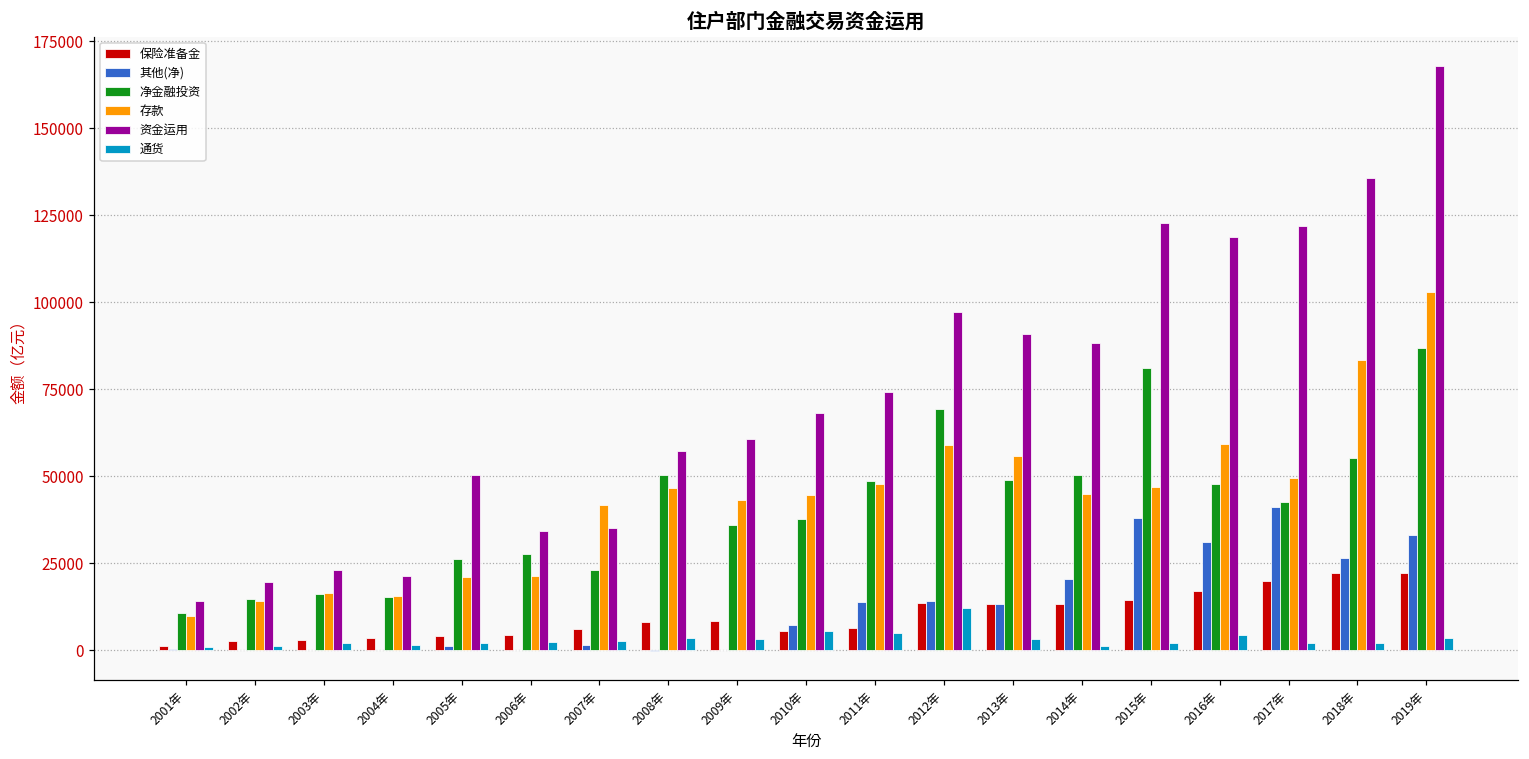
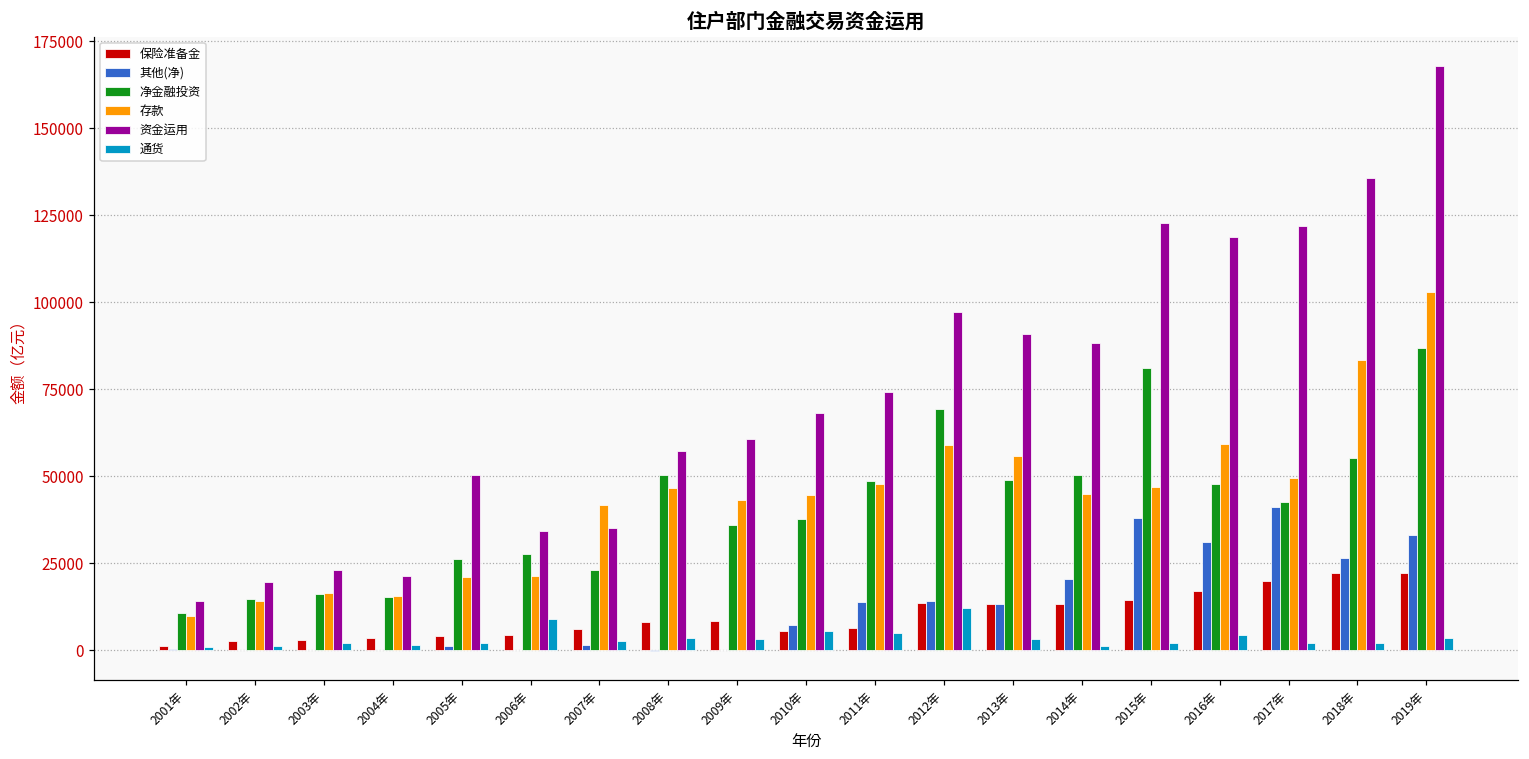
  {
    "保险准备金": {
      "2001年": 1000,
      "2002年": 3000,
      "2003年": 3000,
      "2004年": 4000,
      "2005年": 4000,
      "2006年": 4000,
      "2007年": 6000,
      "2008年": 8000,
      "2009年": 8000,
      "2010年": 6000,
      "2011年": 6000,
      "2012年": 14000,
      "2013年": 13000,
      "2014年": 13000,
      "2015年": 14000,
      "2016年": 17000,
      "2017年": 20000,
      "2018年": 22000,
      "2019年": 22000
    },
    "其他(净)": {
      "2005年": 1000,
      "2007年": 1000,
      "2010年": 7000,
      "2011年": 14000,
      "2012年": 14000,
      "2013年": 13000,
      "2014年": 21000,
      "2015年": 38000,
      "2016年": 31000,
      "2017年": 41000,
      "2018年": 27000,
      "2019年": 33000
    },
    "净金融投资": {
      "2001年": 11000,
      "2002年": 15000,
      "2003年": 16000,
      "2004年": 15000,
      "2005年": 26000,
      "2006年": 28000,
      "2007年": 23000,
      "2008年": 50000,
      "2009年": 36000,
      "2010年": 38000,
      "2011年": 49000,
      "2012年": 69000,
      "2013年": 49000,
      "2014年": 50000,
      "2015年": 81000,
      "2016年": 48000,
      "2017年": 42000,
      "2018年": 55000,
      "2019年": 87000
    },
    "存款": {
      "2001年": 10000,
      "2002年": 14000,
      "2003年": 17000,
      "2004年": 16000,
      "2005年": 21000,
      "2006年": 21000,
      "2007年": 42000,
      "2008年": 47000,
      "2009年": 43000,
      "2010年": 44000,
      "2011年": 48000,
      "2012年": 59000,
      "2013年": 56000,
      "2014年": 45000,
      "2015年": 47000,
      "2016年": 59000,
      "2017年": 50000,
      "2018年": 83000,
      "2019年": 103000
    },
    "资金运用": {
      "2001年": 14000,
      "2002年": 20000,
      "2003年": 23000,
      "2004年": 21000,
      "2005年": 50000,
      "2006年": 34000,
      "2007年": 35000,
      "2008年": 57000,
      "2009年": 61000,
      "2010年": 68000,
      "2011年": 74000,
      "2012年": 97000,
      "2013年": 91000,
      "2014年": 88000,
      "2015年": 123000,
      "2016年": 119000,
      "2017年": 122000,
      "2018年": 136000,
      "2019年": 168000
    },
    "通货": {
      "2001年": 1000,
      "2002年": 1000,
      "2003年": 2000,
      "2004年": 1000,
      "2005年": 2000,
-     "2006年": 3000,
+     "2006年": 9000,
      "2007年": 3000,
      "2008年": 3000,
      "2009年": 3000,
      "2010年": 5000,
      "2011年": 5000,
      "2012年": 12000,
      "2013年": 3000,
      "2014年": 1000,
      "2015年": 2000,
      "2016年": 5000,
      "2017年": 2000,
      "2018年": 2000,
      "2019年": 4000
    }
  }
